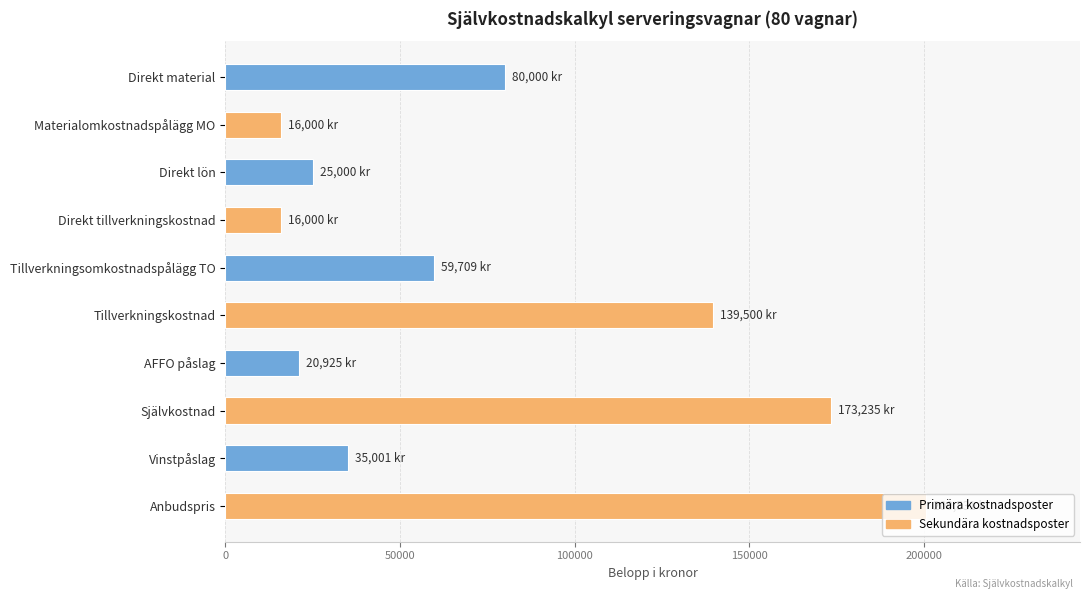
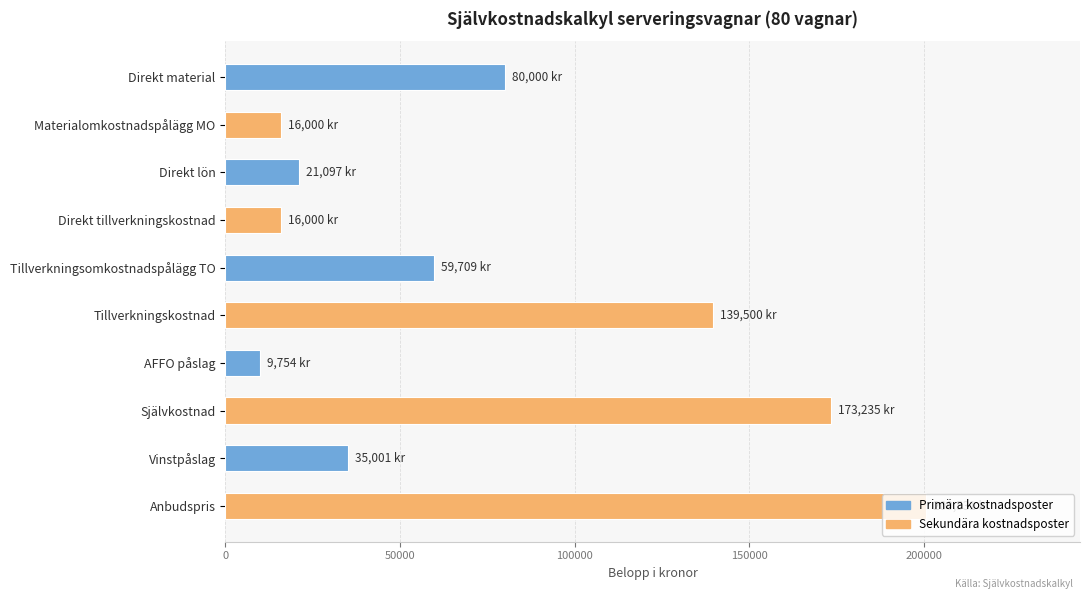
  {
    "Direkt material": "80,000",
    "Materialomkostnadspålägg MO": "16,000",
-   "Direkt lön": "25,000",
+   "Direkt lön": "21,097",
    "Direkt tillverkningskostnad": "16,000",
    "Tillverkningsomkostnadspålägg TO": "59,709",
    "Tillverkningskostnad": "139,500",
-   "AFFO påslag": "20,925",
+   "AFFO påslag": "9,754",
    "Självkostnad": "173,235",
    "Vinstpåslag": "35,001"
  }
